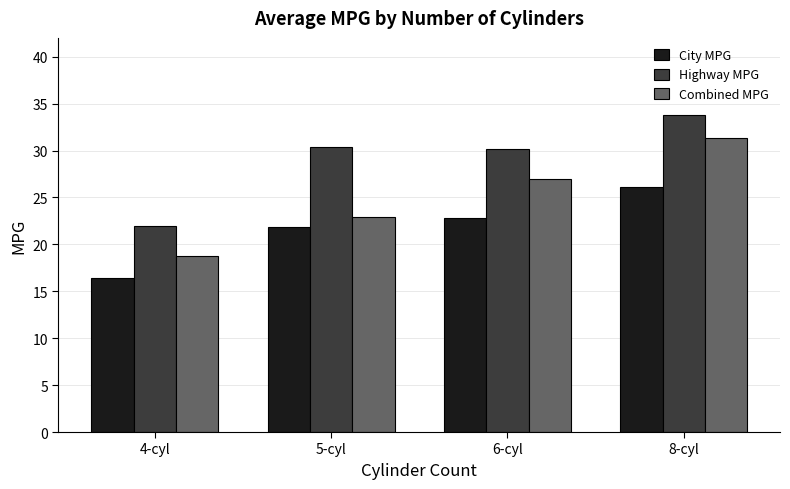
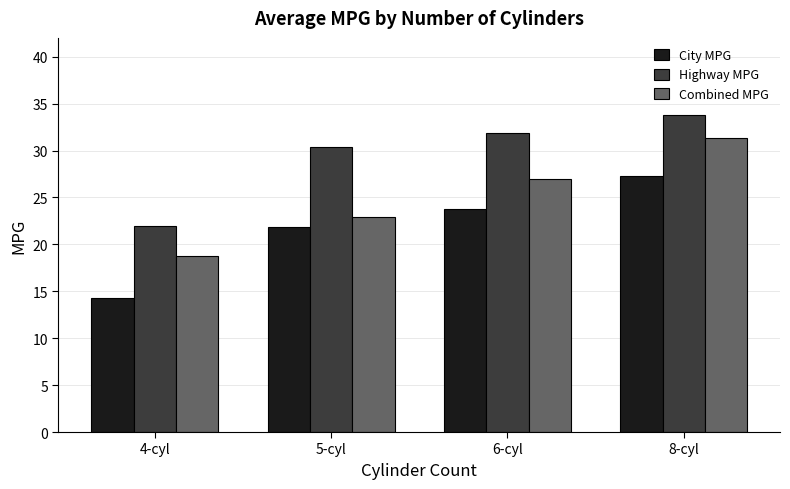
  {
    "City MPG": {
-     "4-cyl": 16,
+     "4-cyl": 14,
      "5-cyl": 22,
-     "6-cyl": 23,
-     "8-cyl": 26
+     "6-cyl": 24,
+     "8-cyl": 27
    },
    "Highway MPG": {
      "4-cyl": 22,
      "5-cyl": 30,
-     "6-cyl": 30,
+     "6-cyl": 32,
      "8-cyl": 34
    },
    "Combined MPG": {
      "4-cyl": 19,
      "5-cyl": 23,
      "6-cyl": 27,
      "8-cyl": 31
    }
  }
